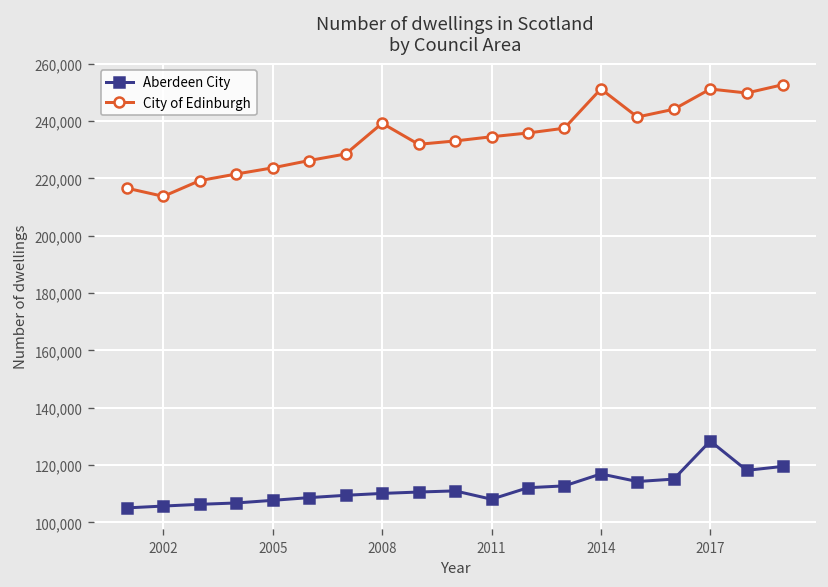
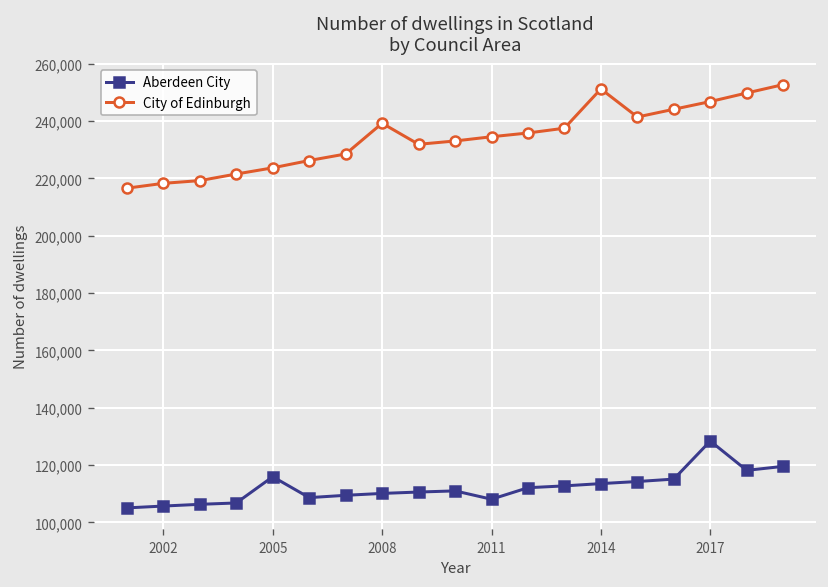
  {
    "Aberdeen City": {
      "2002": "106,000",
-     "2005": "108,000",
+     "2005": "116,000",
      "2008": "110,000",
      "2011": "108,000",
-     "2014": "117,000",
+     "2014": "114,000",
      "2017": "128,000"
    },
    "City of Edinburgh": {
-     "2002": "214,000",
+     "2002": "218,000",
      "2005": "224,000",
      "2008": "239,000",
      "2011": "235,000",
      "2014": "251,000",
-     "2017": "251,000"
+     "2017": "247,000"
    }
  }
